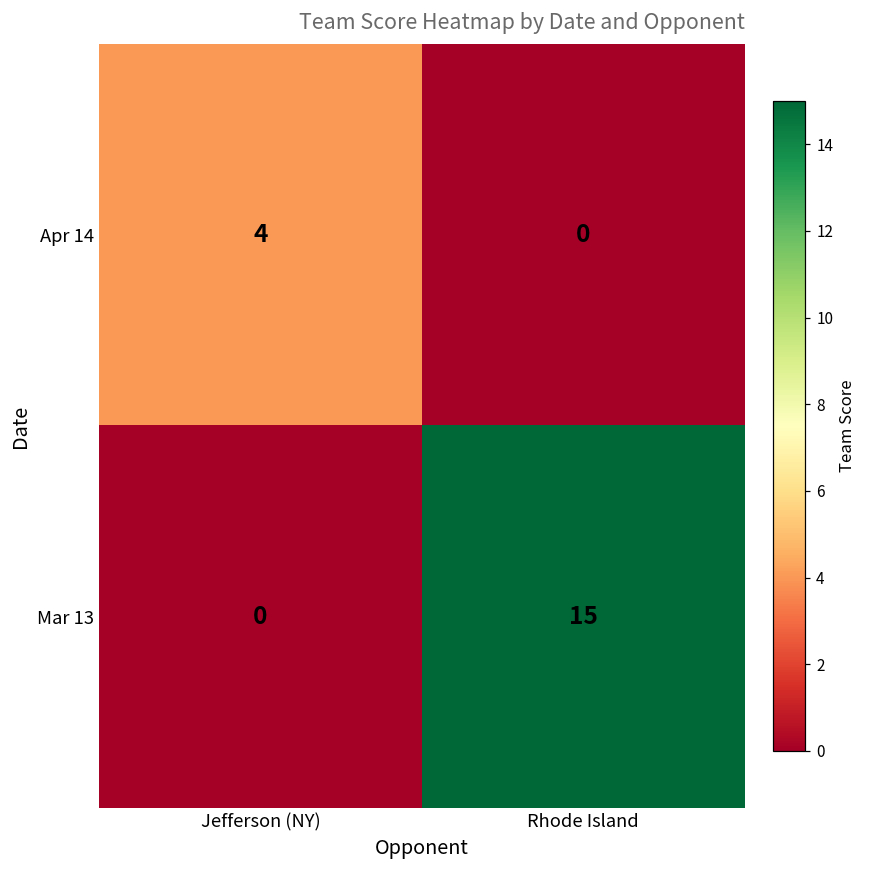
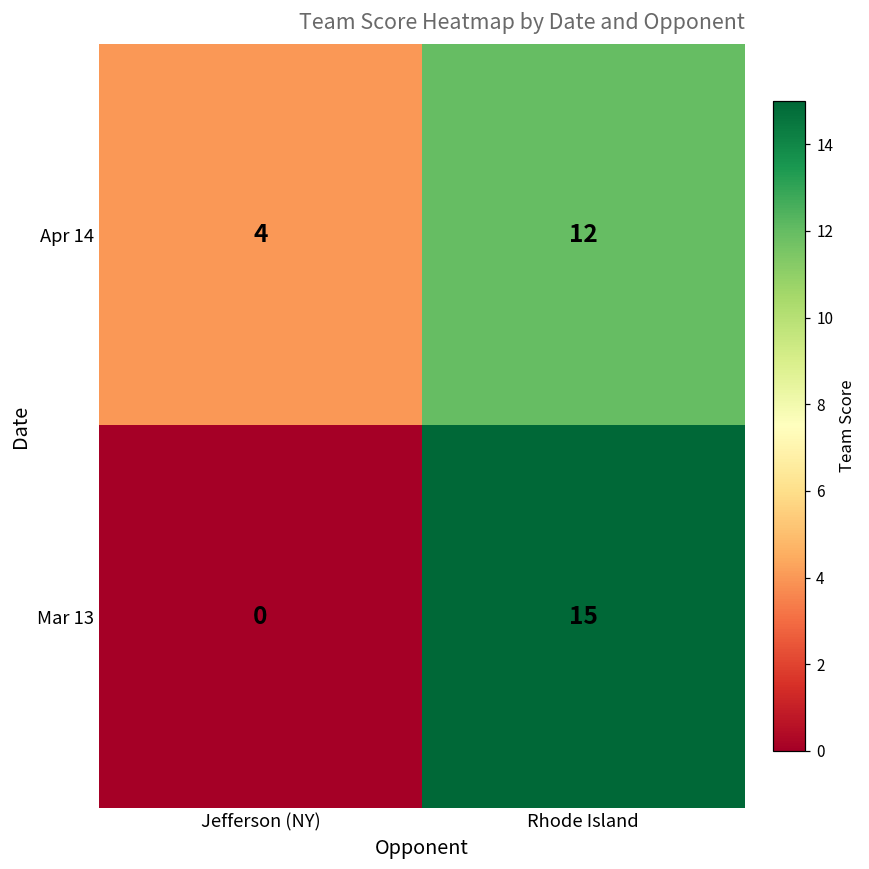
  {
    "Apr 14": {
      "Jefferson (NY)": 4,
-     "Rhode Island": 0
+     "Rhode Island": 12
    },
    "Mar 13": {
      "Jefferson (NY)": 0,
      "Rhode Island": 15
    }
  }
